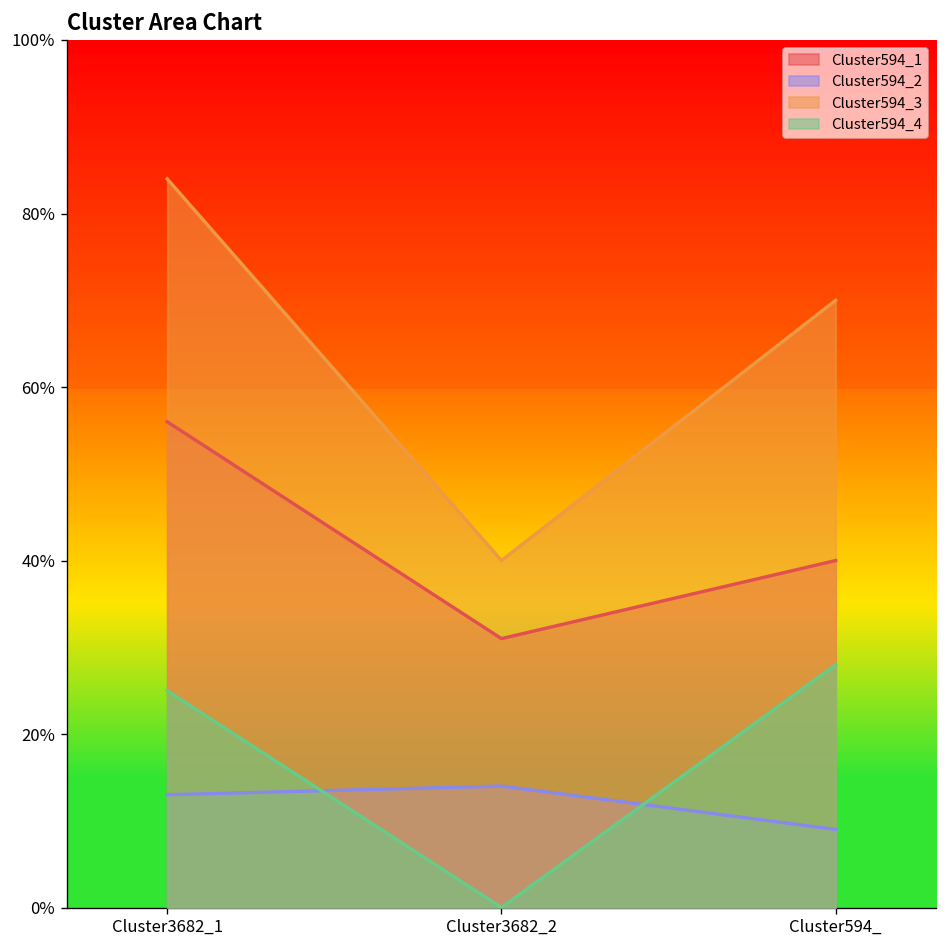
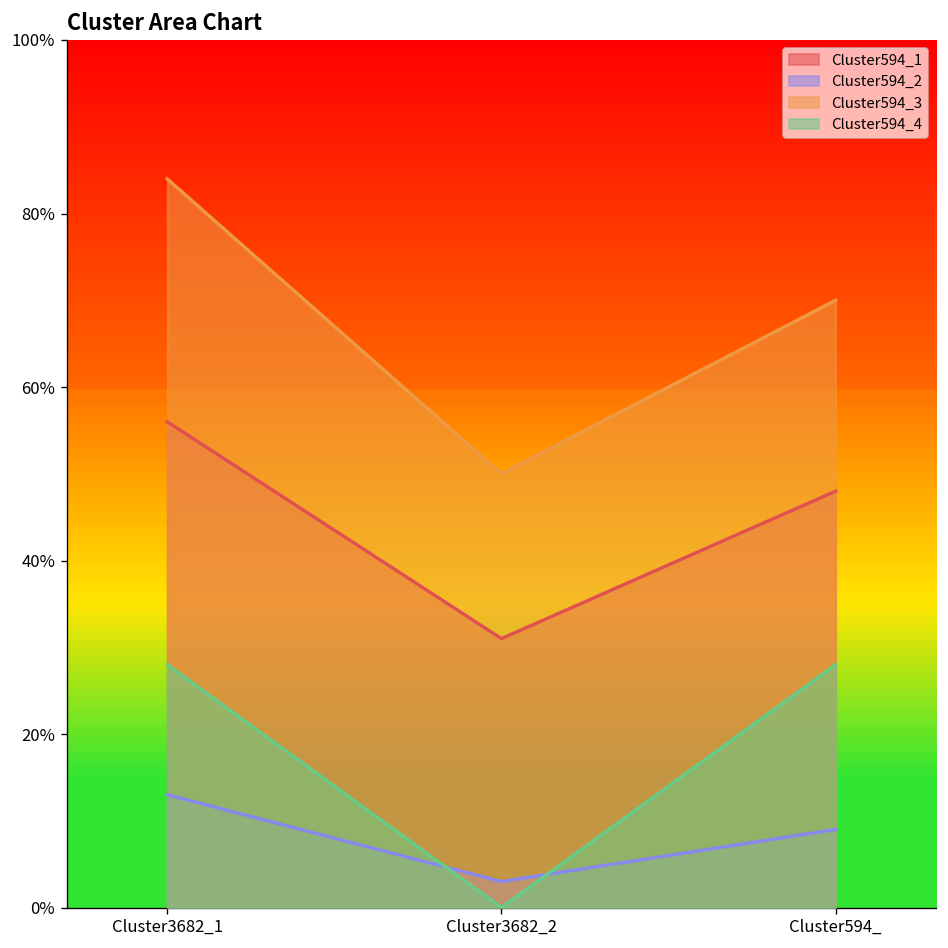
  {
    "Cluster594_1": {
      "Cluster3682_1": "56%",
      "Cluster3682_2": "31%",
-     "Cluster594_": "40%"
+     "Cluster594_": "48%"
    },
    "Cluster594_2": {
      "Cluster3682_1": "13%",
-     "Cluster3682_2": "14%",
+     "Cluster3682_2": "3%",
      "Cluster594_": "9%"
    },
    "Cluster594_3": {
      "Cluster3682_1": "84%",
-     "Cluster3682_2": "40%",
+     "Cluster3682_2": "50%",
      "Cluster594_": "70%"
    },
    "Cluster594_4": {
-     "Cluster3682_1": "25%",
+     "Cluster3682_1": "28%",
      "Cluster3682_2": "0%",
      "Cluster594_": "28%"
    }
  }
